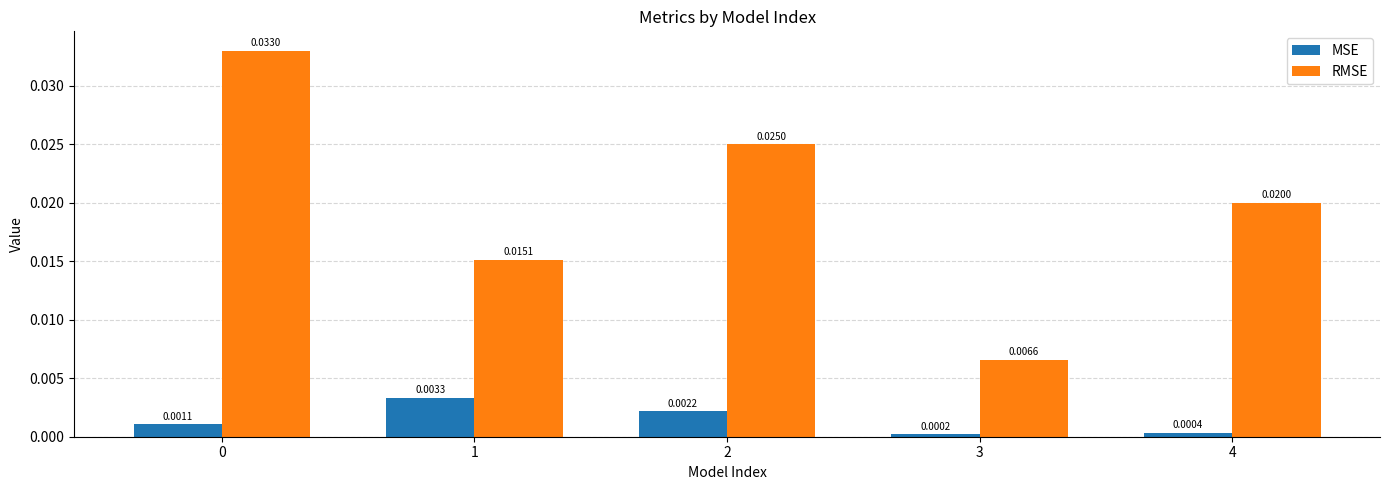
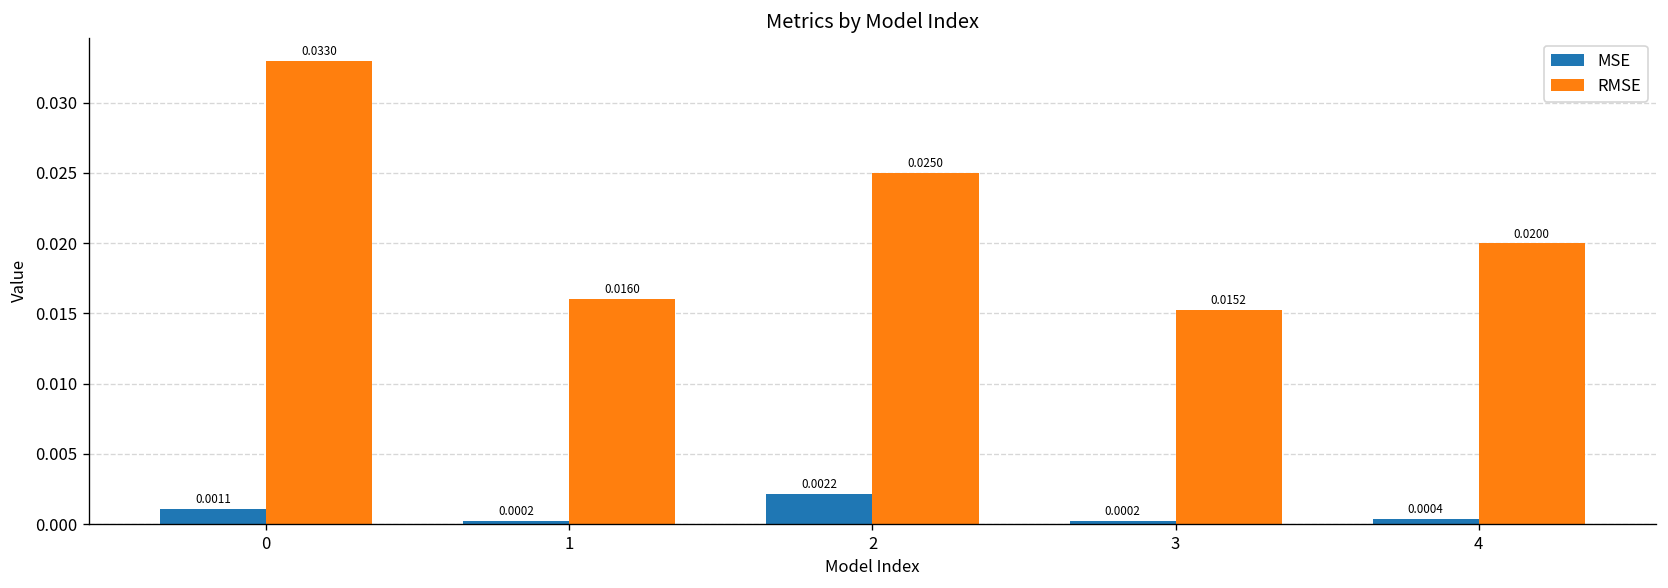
  {
    "MSE": {
      "0": 0.0011,
-     "1": 0.0033,
+     "1": 0.0002,
      "2": 0.0022,
      "3": 0.0002,
      "4": 0.0004
    },
    "RMSE": {
      "0": 0.0330,
-     "1": 0.0151,
+     "1": 0.0160,
      "2": 0.0250,
-     "3": 0.0066,
+     "3": 0.0152,
      "4": 0.0200
    }
  }
